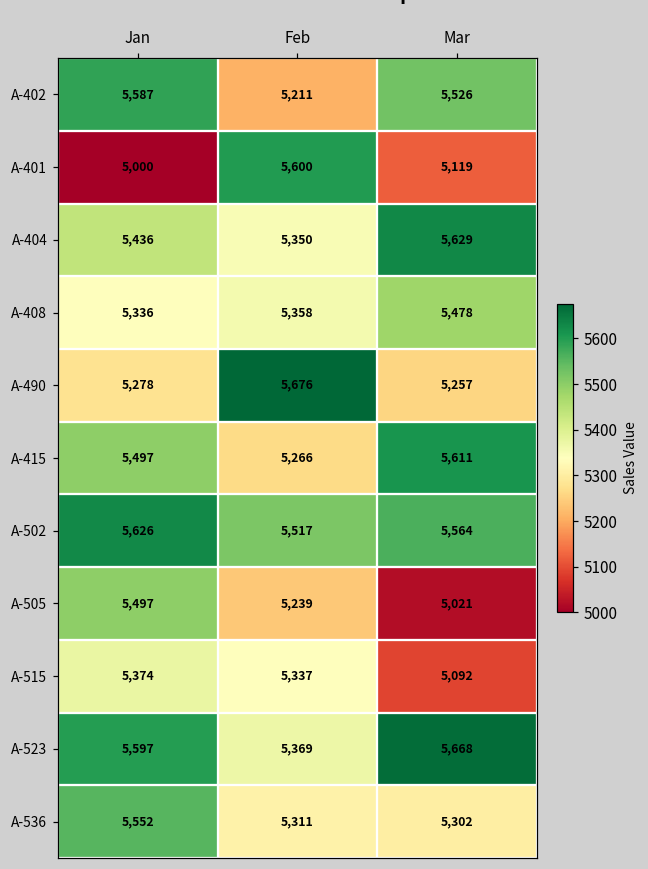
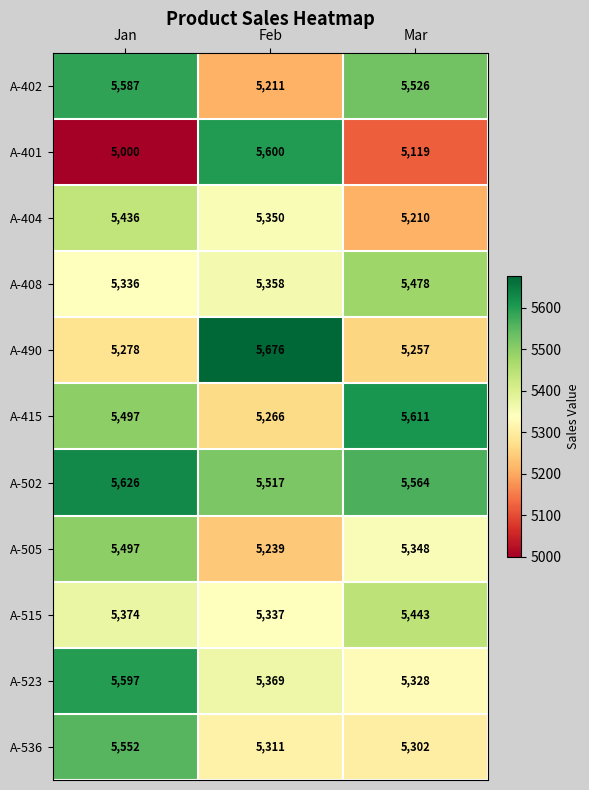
  {
    "A-402": {
      "Jan": "5,587",
      "Feb": "5,211",
      "Mar": "5,526"
    },
    "A-401": {
      "Jan": "5,000",
      "Feb": "5,600",
      "Mar": "5,119"
    },
    "A-404": {
      "Jan": "5,436",
      "Feb": "5,350",
-     "Mar": "5,629"
+     "Mar": "5,210"
    },
    "A-408": {
      "Jan": "5,336",
      "Feb": "5,358",
      "Mar": "5,478"
    },
    "A-490": {
      "Jan": "5,278",
      "Feb": "5,676",
      "Mar": "5,257"
    },
    "A-415": {
      "Jan": "5,497",
      "Feb": "5,266",
      "Mar": "5,611"
    },
    "A-502": {
      "Jan": "5,626",
      "Feb": "5,517",
      "Mar": "5,564"
    },
    "A-505": {
      "Jan": "5,497",
      "Feb": "5,239",
-     "Mar": "5,021"
+     "Mar": "5,348"
    },
    "A-515": {
      "Jan": "5,374",
      "Feb": "5,337",
-     "Mar": "5,092"
+     "Mar": "5,443"
    },
    "A-523": {
      "Jan": "5,597",
      "Feb": "5,369",
-     "Mar": "5,668"
+     "Mar": "5,328"
    },
    "A-536": {
      "Jan": "5,552",
      "Feb": "5,311",
      "Mar": "5,302"
    }
  }
